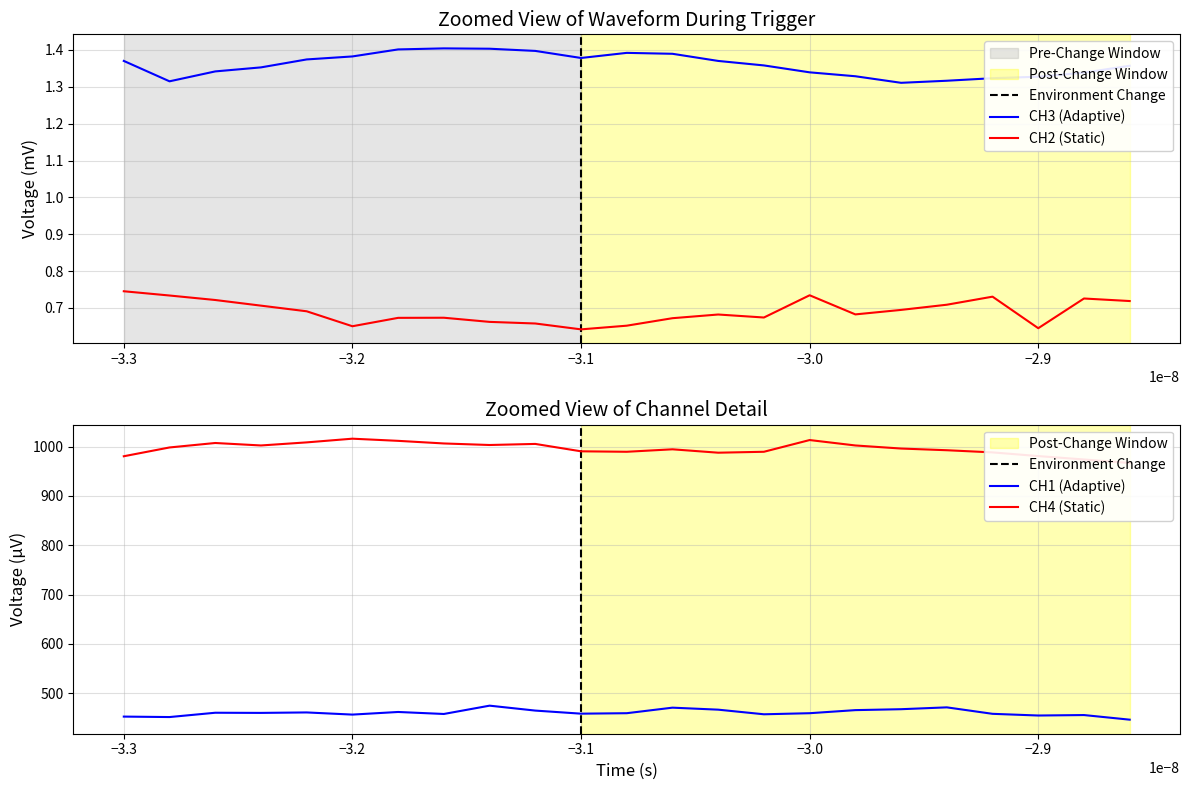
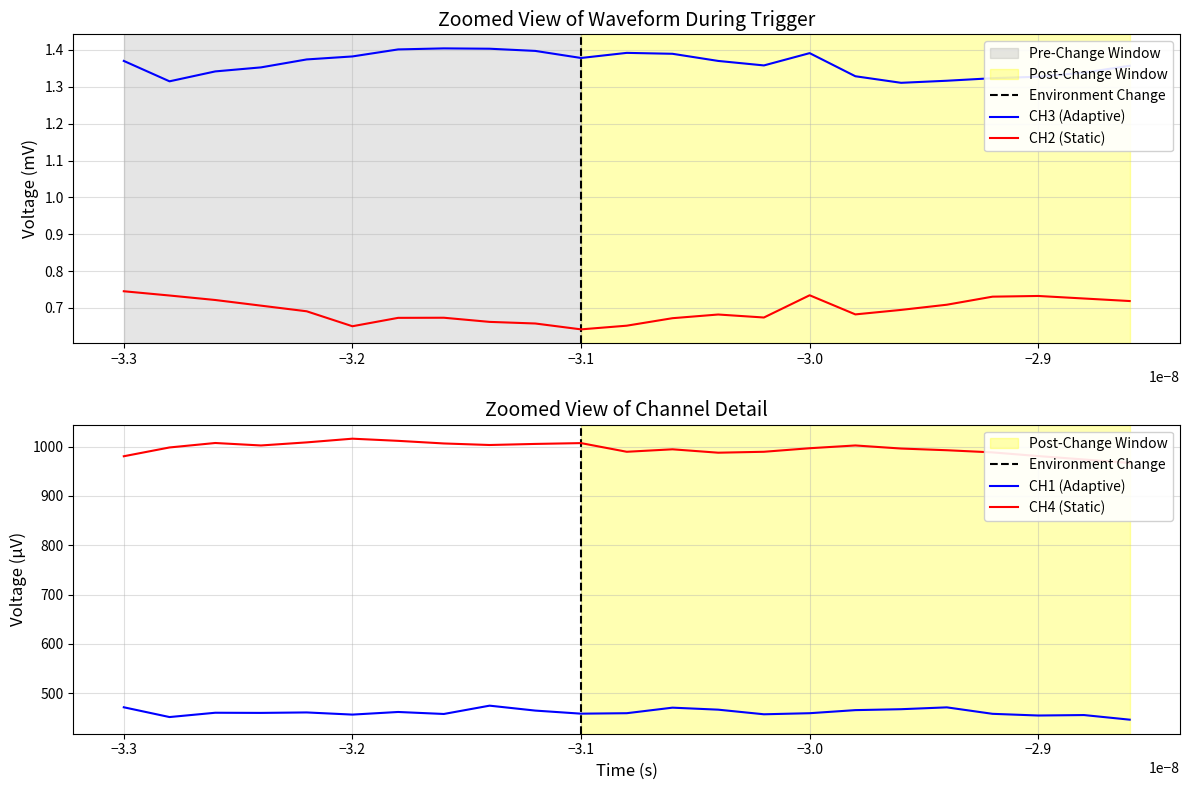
  {
    "Zoomed View of Waveform During Trigger": {
      "CH3 (Adaptive)": {
        "−3.3": 1.37,
        "−3.2": 1.38,
        "−3.1": 1.38,
-       "−3.0": 1.34
+       "−3.0": 1.39
      },
      "CH2 (Static)": {
        "−3.3": 0.75,
        "−3.2": 0.65,
        "−3.1": 0.64,
        "−3.0": 0.73,
-       "−2.9": 0.64
+       "−2.9": 0.73
      }
    },
    "Zoomed View of Channel Detail": {
      "CH1 (Adaptive)": {
-       "−3.3": 450,
+       "−3.3": 470,
        "−3.2": 460,
        "−3.1": 460,
        "−3.0": 460,
        "−2.9": 450
      },
      "CH4 (Static)": {
        "−3.3": 980,
        "−3.2": 1020,
-       "−3.1": 990,
-       "−3.0": 1010
+       "−3.1": 1010,
+       "−3.0": 1000
      }
    }
  }
